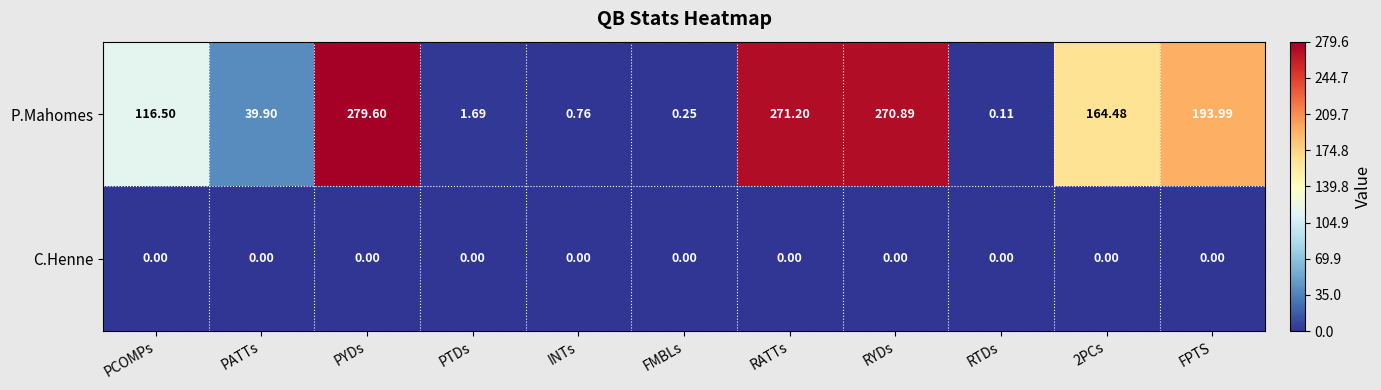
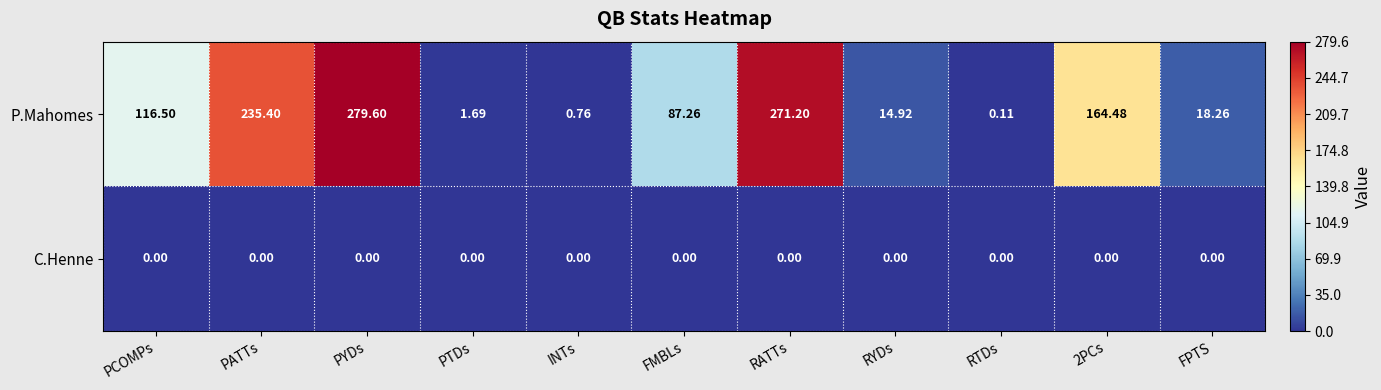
  {
    "P.Mahomes": {
      "PCOMPs": 116.50,
-     "PATTs": 39.90,
+     "PATTs": 235.40,
      "PYDs": 279.60,
      "PTDs": 1.69,
      "INTs": 0.76,
-     "FMBLs": 0.25,
+     "FMBLs": 87.26,
      "RATTs": 271.20,
-     "RYDs": 270.89,
+     "RYDs": 14.92,
      "RTDs": 0.11,
      "2PCs": 164.48,
-     "FPTS": 193.99
+     "FPTS": 18.26
    },
    "C.Henne": {
      "PCOMPs": 0.00,
      "PATTs": 0.00,
      "PYDs": 0.00,
      "PTDs": 0.00,
      "INTs": 0.00,
      "FMBLs": 0.00,
      "RATTs": 0.00,
      "RYDs": 0.00,
      "RTDs": 0.00,
      "2PCs": 0.00,
      "FPTS": 0.00
    }
  }
